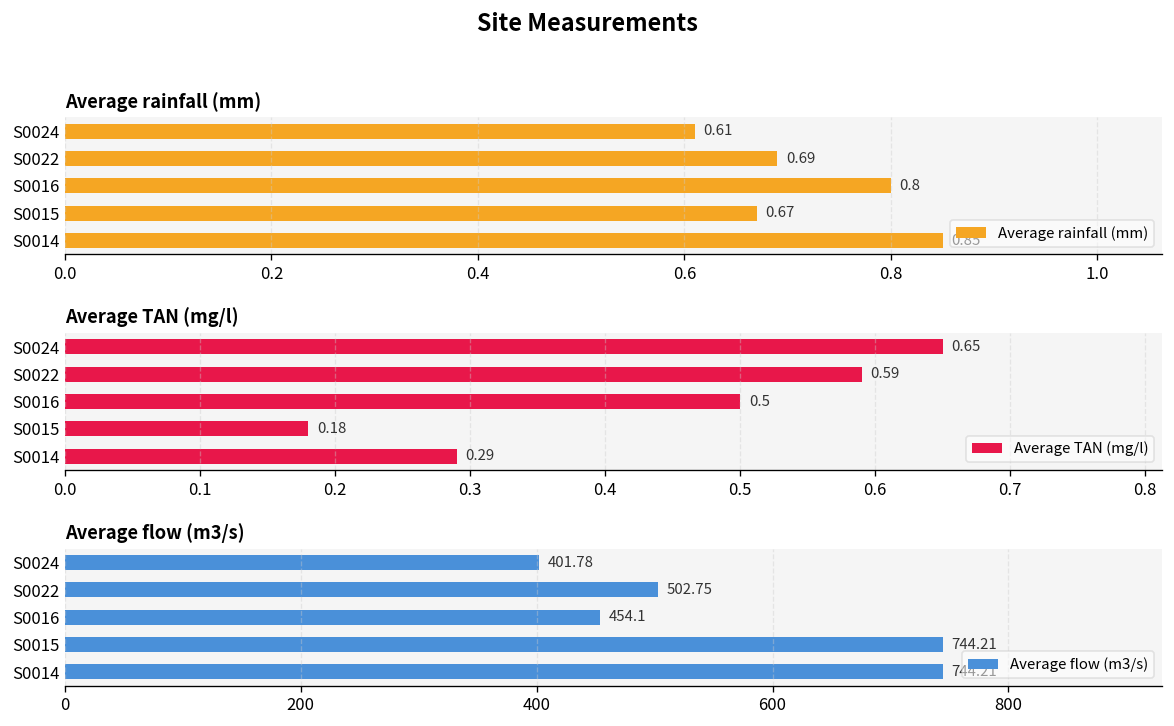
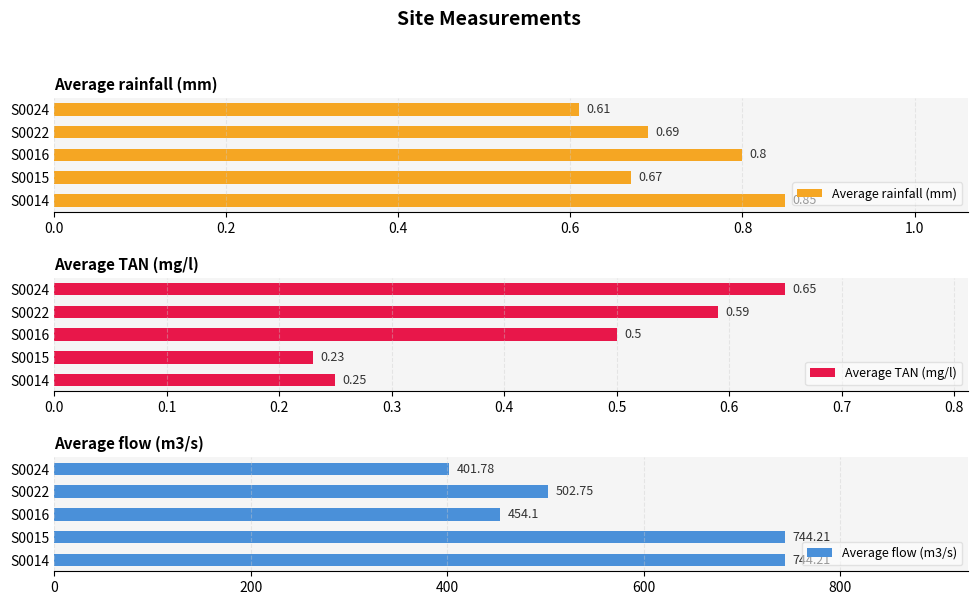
  {
    "Average rainfall (mm)": {
      "S0024": 0.61,
      "S0022": 0.69,
      "S0016": 0.8,
      "S0015": 0.67
    },
    "Average TAN (mg/l)": {
      "S0024": 0.65,
      "S0022": 0.59,
      "S0016": 0.5,
-     "S0015": 0.18,
-     "S0014": 0.29
+     "S0015": 0.23,
+     "S0014": 0.25
    },
    "Average flow (m3/s)": {
      "S0024": 401.78,
      "S0022": 502.75,
      "S0016": 454.1
    }
  }
